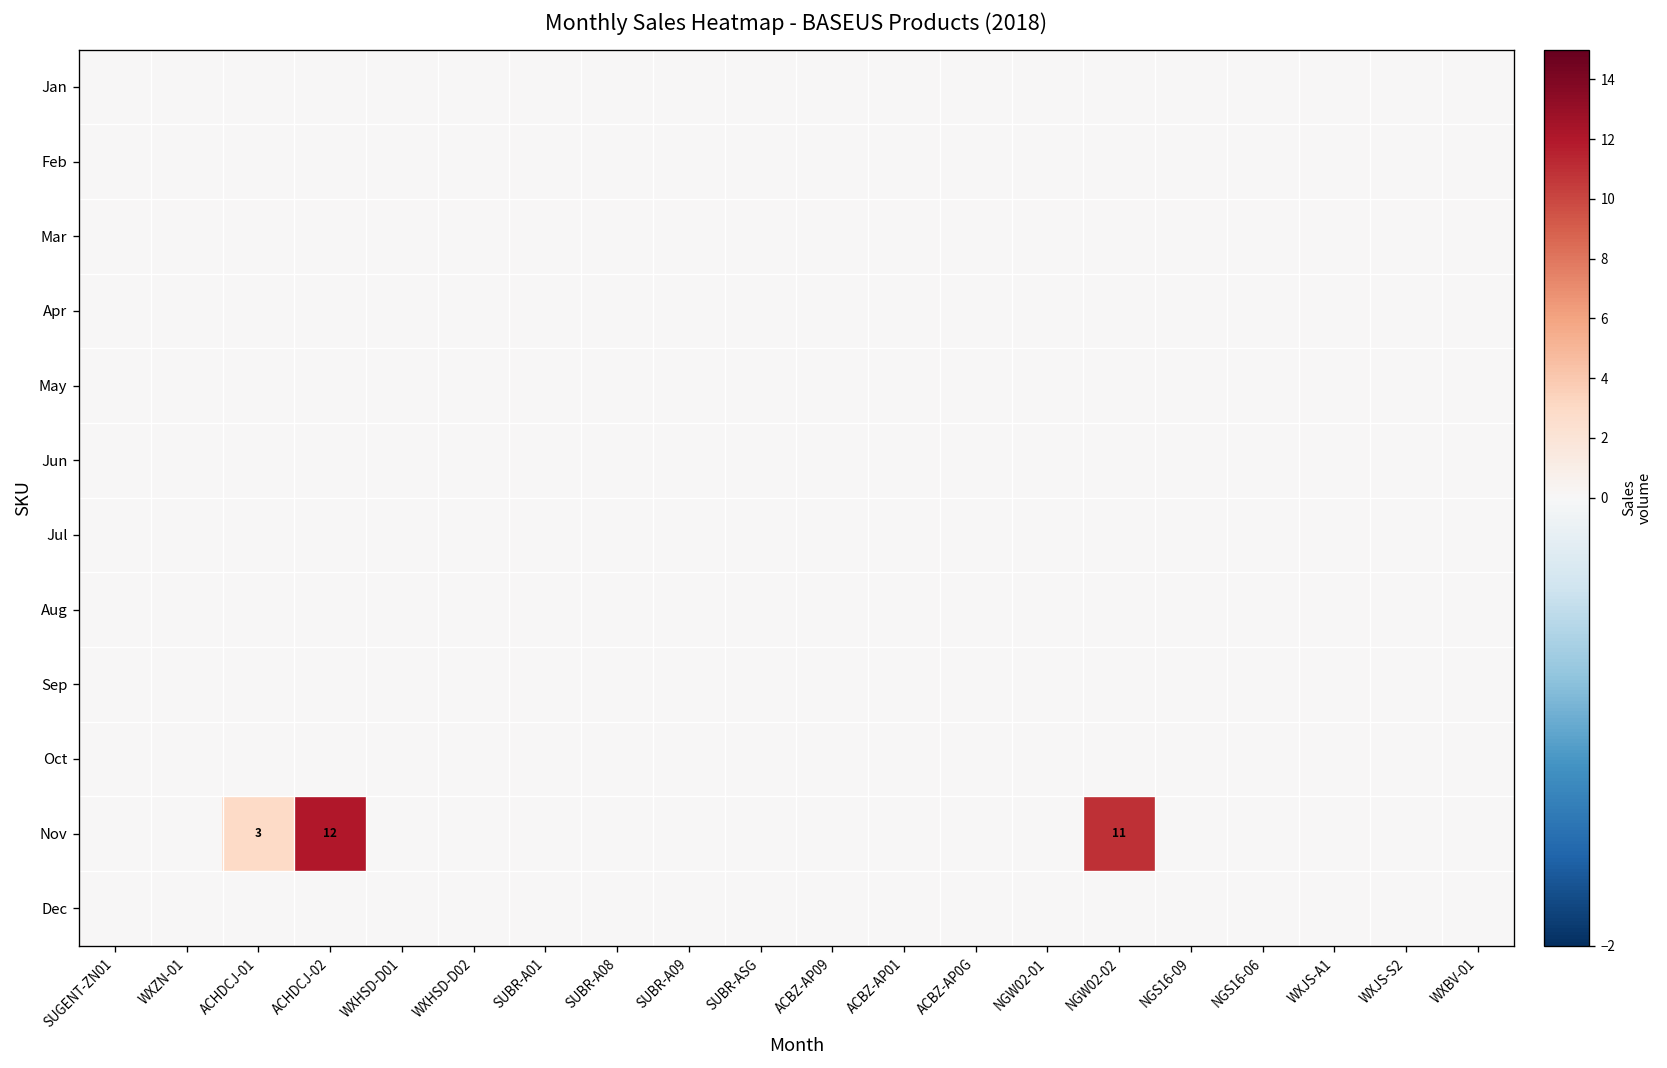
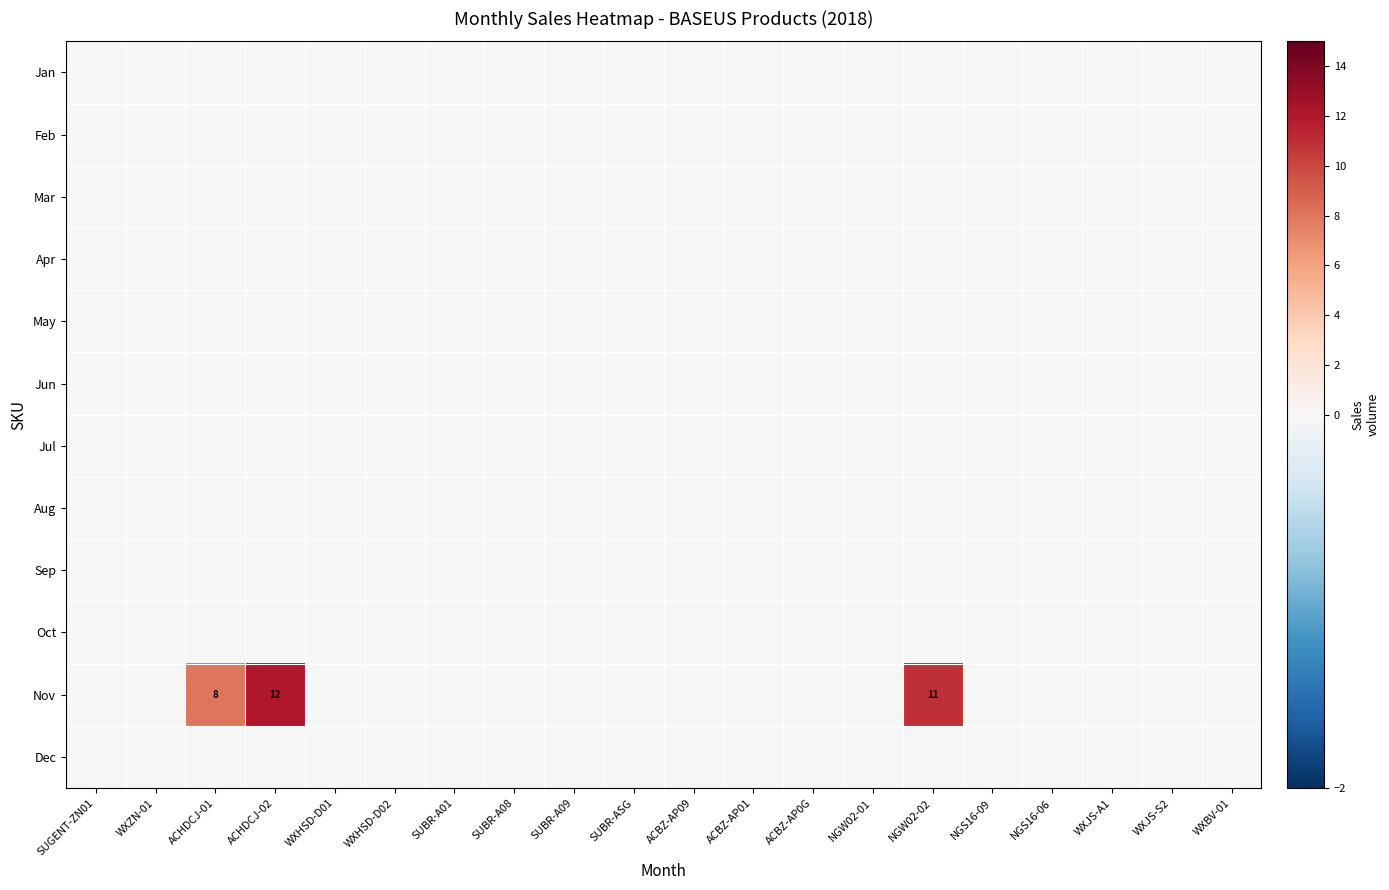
  {
    "Nov": {
-     "ACHDCJ-01": 3,
+     "ACHDCJ-01": 8,
      "ACHDCJ-02": 12,
      "NGW02-02": 11
    }
  }
